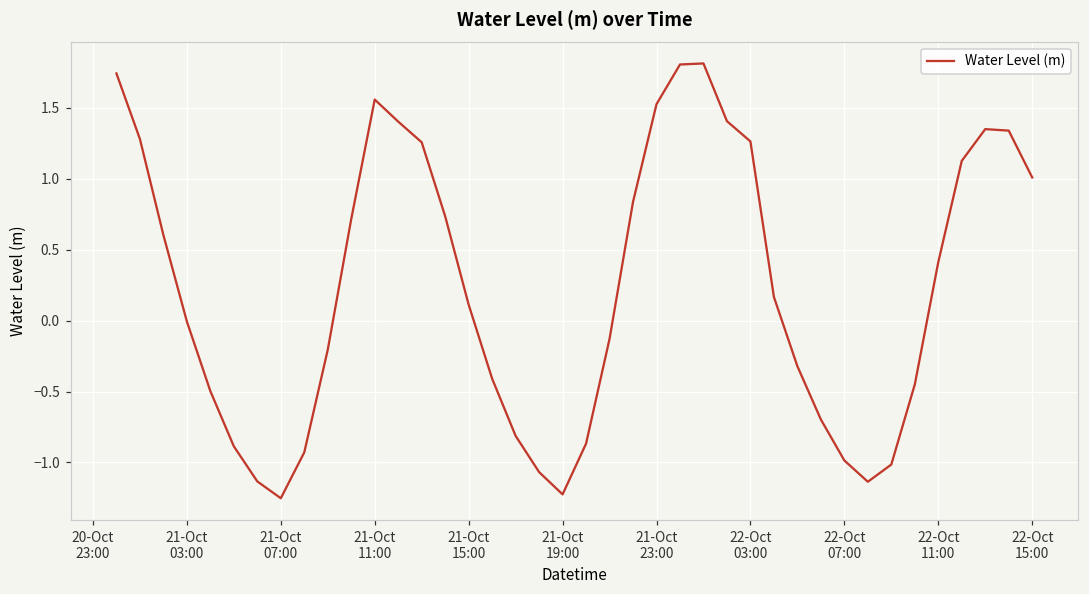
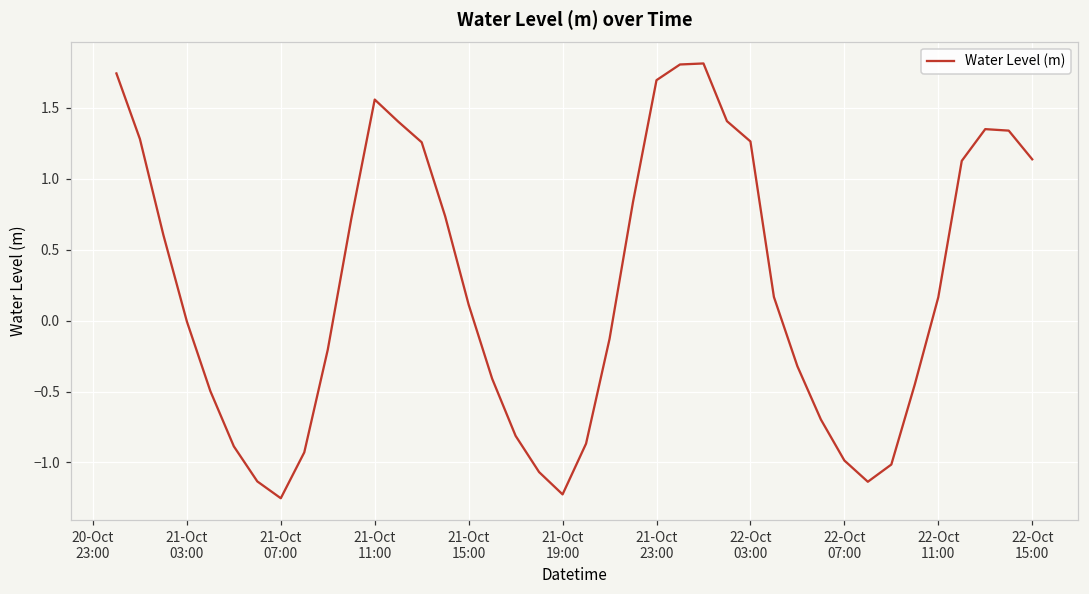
  {
    "21-Oct 03:00": -0.01,
    "21-Oct 07:00": -1.25,
    "21-Oct 11:00": 1.56,
    "21-Oct 15:00": 0.11,
    "21-Oct 19:00": -1.22,
-   "21-Oct 23:00": 1.53,
+   "21-Oct 23:00": 1.69,
    "22-Oct 03:00": 1.26,
    "22-Oct 07:00": -0.99,
-   "22-Oct 11:00": 0.41,
-   "22-Oct 15:00": 1.01
+   "22-Oct 11:00": 0.16,
+   "22-Oct 15:00": 1.14
  }
